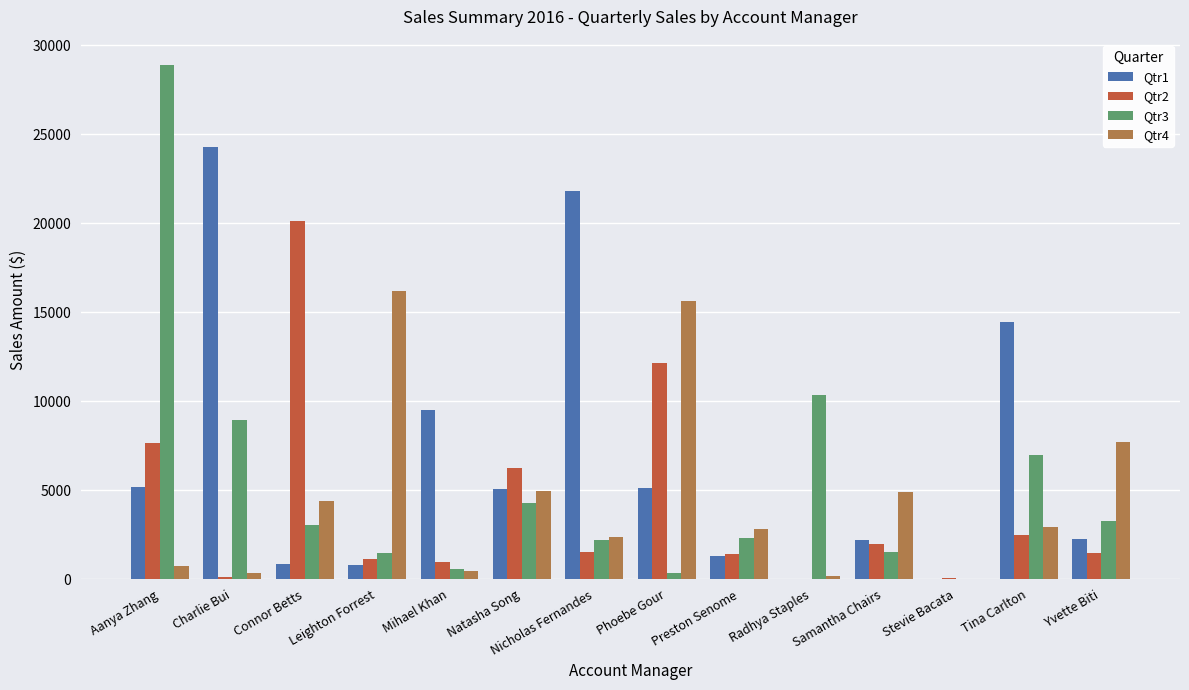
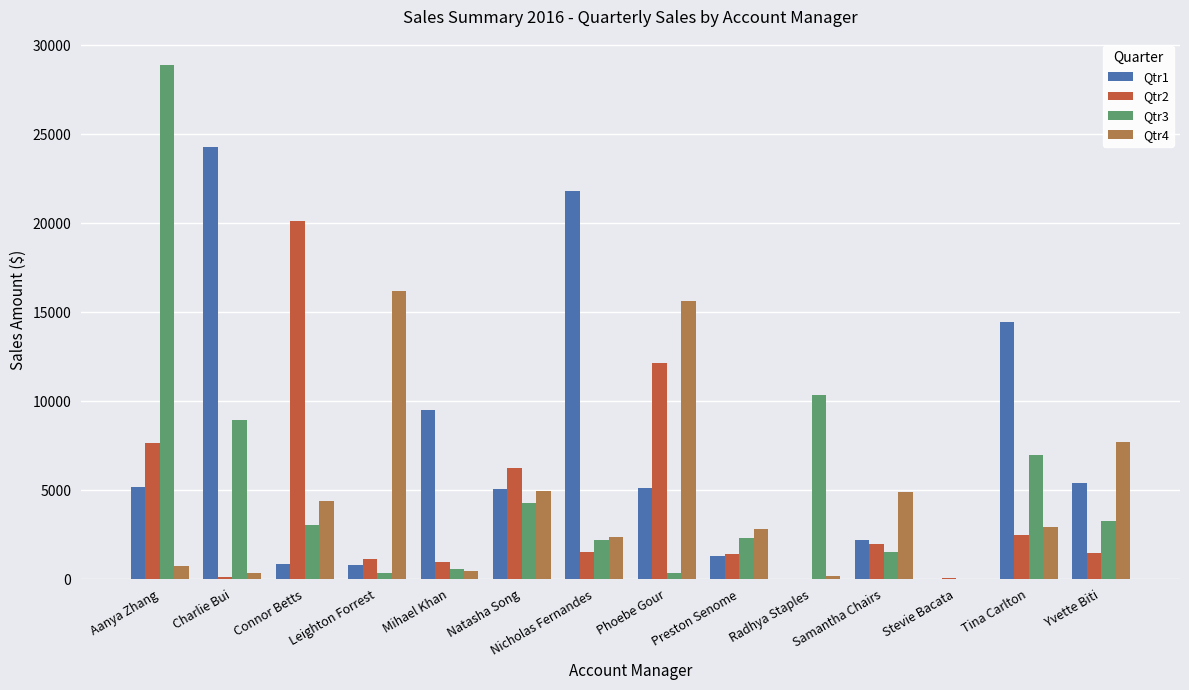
  {
    "Qtr1": {
      "Aanya Zhang": 5200,
      "Charlie Bui": 24300,
      "Connor Betts": 900,
      "Leighton Forrest": 800,
      "Mihael Khan": 9500,
      "Natasha Song": 5100,
      "Nicholas Fernandes": 21800,
      "Phoebe Gour": 5100,
      "Preston Senome": 1300,
      "Radhya Staples": 0,
      "Samantha Chairs": 2200,
      "Stevie Bacata": 0,
      "Tina Carlton": 14500,
-     "Yvette Biti": 2300
+     "Yvette Biti": 5400
    },
    "Qtr3": {
      "Aanya Zhang": 28900,
      "Charlie Bui": 8900,
      "Connor Betts": 3100,
-     "Leighton Forrest": 1500,
+     "Leighton Forrest": 300,
      "Mihael Khan": 600,
      "Natasha Song": 4300,
      "Nicholas Fernandes": 2200,
      "Phoebe Gour": 400,
      "Preston Senome": 2300,
      "Radhya Staples": 10400,
      "Samantha Chairs": 1500,
      "Stevie Bacata": 0,
      "Tina Carlton": 7000,
      "Yvette Biti": 3300
    }
  }
